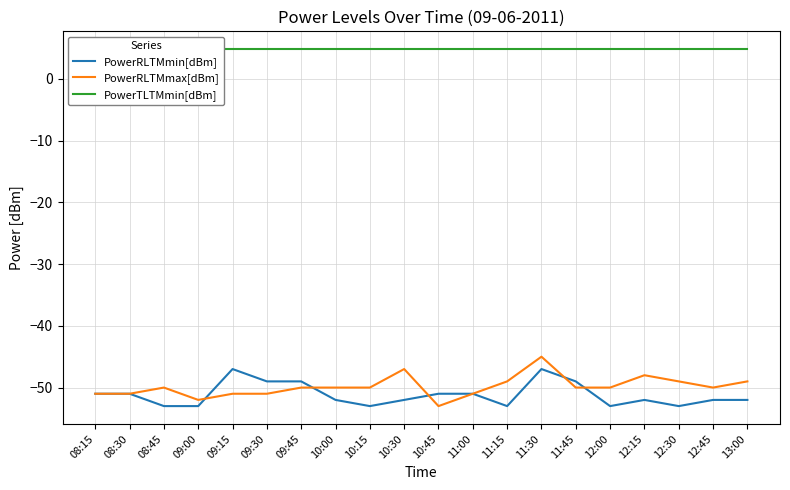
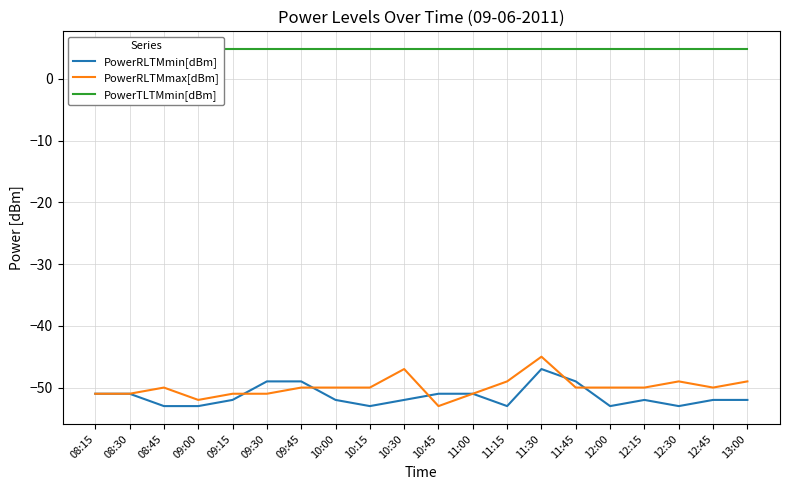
  {
    "PowerRLTMmin[dBm]": {
      "08:45": -53,
      "09:00": -53,
-     "09:15": -47,
+     "09:15": -52,
      "09:30": -49,
      "09:45": -49,
      "10:00": -52,
      "10:15": -53,
      "10:30": -52,
      "10:45": -51,
      "11:15": -53,
      "11:30": -47,
      "11:45": -49,
      "12:00": -53,
      "12:15": -52,
      "12:30": -53,
      "12:45": -52,
      "13:00": -52
    },
    "PowerRLTMmax[dBm]": {
      "08:45": -50,
      "09:00": -52,
      "09:15": -51,
      "09:30": -51,
      "09:45": -50,
      "10:00": -50,
      "10:15": -50,
      "10:30": -47,
      "10:45": -53,
      "11:15": -49,
      "11:30": -45,
      "11:45": -50,
      "12:00": -50,
-     "12:15": -48,
+     "12:15": -50,
      "12:30": -49,
      "12:45": -50,
      "13:00": -49
    },
    "PowerTLTMmin[dBm]": {
      "09:15": 5,
      "09:30": 5,
      "09:45": 5,
      "10:00": 5,
      "10:15": 5,
      "10:30": 5,
      "10:45": 5,
      "11:00": 5,
      "11:15": 5,
      "11:30": 5,
      "11:45": 5,
      "12:00": 5,
      "12:15": 5,
      "12:30": 5,
      "12:45": 5,
      "13:00": 5
    }
  }
